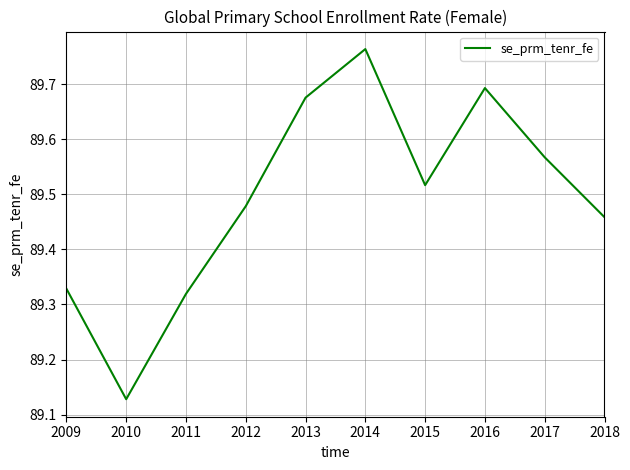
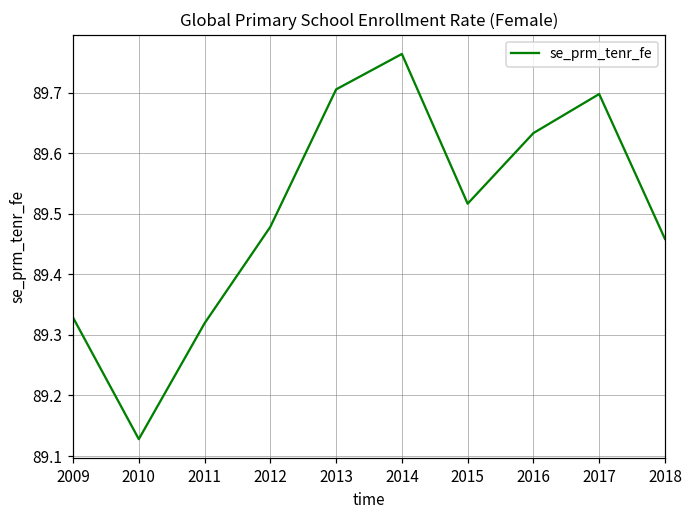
  {
    "2009": 89.33,
    "2010": 89.13,
    "2011": 89.32,
    "2012": 89.48,
-   "2013": 89.68,
+   "2013": 89.71,
    "2014": 89.76,
    "2015": 89.52,
-   "2016": 89.69,
-   "2017": 89.57,
+   "2016": 89.63,
+   "2017": 89.70,
    "2018": 89.46
  }
